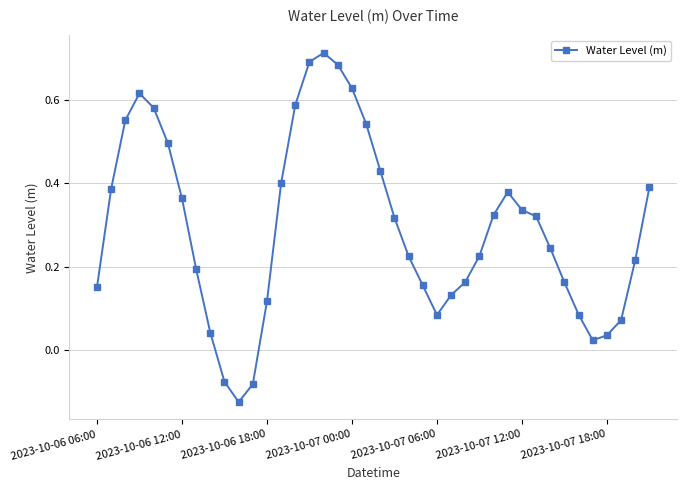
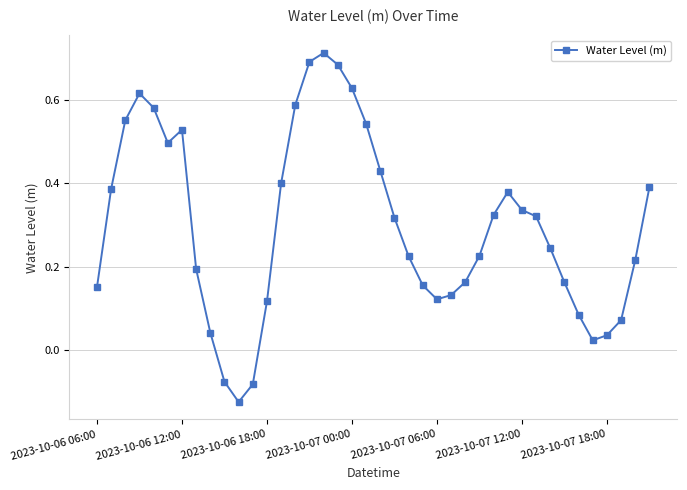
  {
    "2023-10-06 06:00": 0.15,
-   "2023-10-06 12:00": 0.36,
+   "2023-10-06 12:00": 0.53,
    "2023-10-06 18:00": 0.12,
    "2023-10-07 00:00": 0.63,
-   "2023-10-07 06:00": 0.08,
+   "2023-10-07 06:00": 0.12,
    "2023-10-07 12:00": 0.34,
    "2023-10-07 18:00": 0.04
  }
